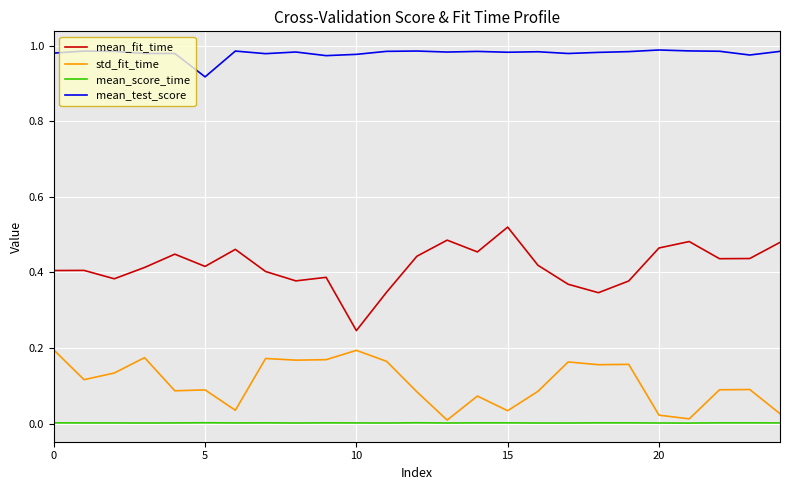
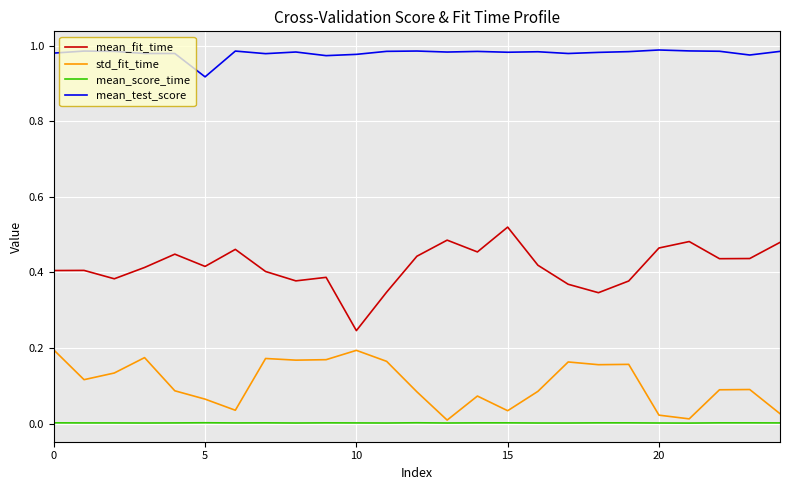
  {
    "mean_fit_time": {
      "0": 0.40,
      "5": 0.42,
      "10": 0.25,
      "15": 0.52,
      "20": 0.46
    },
    "std_fit_time": {
      "0": 0.19,
-     "5": 0.09,
+     "5": 0.06,
      "10": 0.19,
      "15": 0.03,
      "20": 0.02
    },
    "mean_score_time": {
      "0": 0.00,
      "5": 0.00,
      "10": 0.00,
      "15": 0.00,
      "20": 0.00
    },
    "mean_test_score": {
      "0": 0.98,
      "5": 0.92,
      "10": 0.98,
      "15": 0.98,
      "20": 0.99
    }
  }
